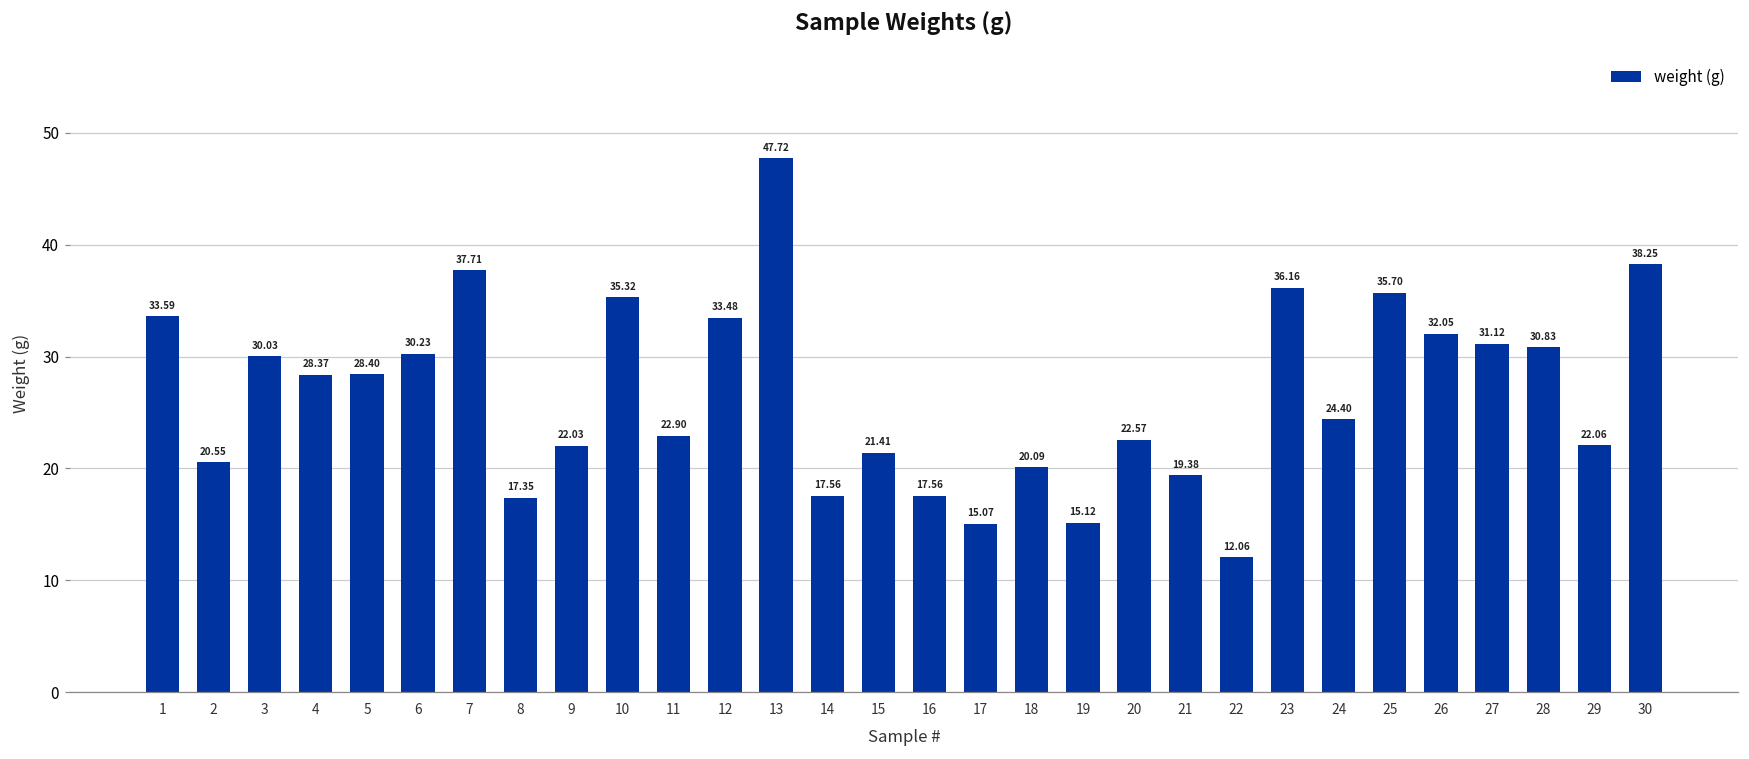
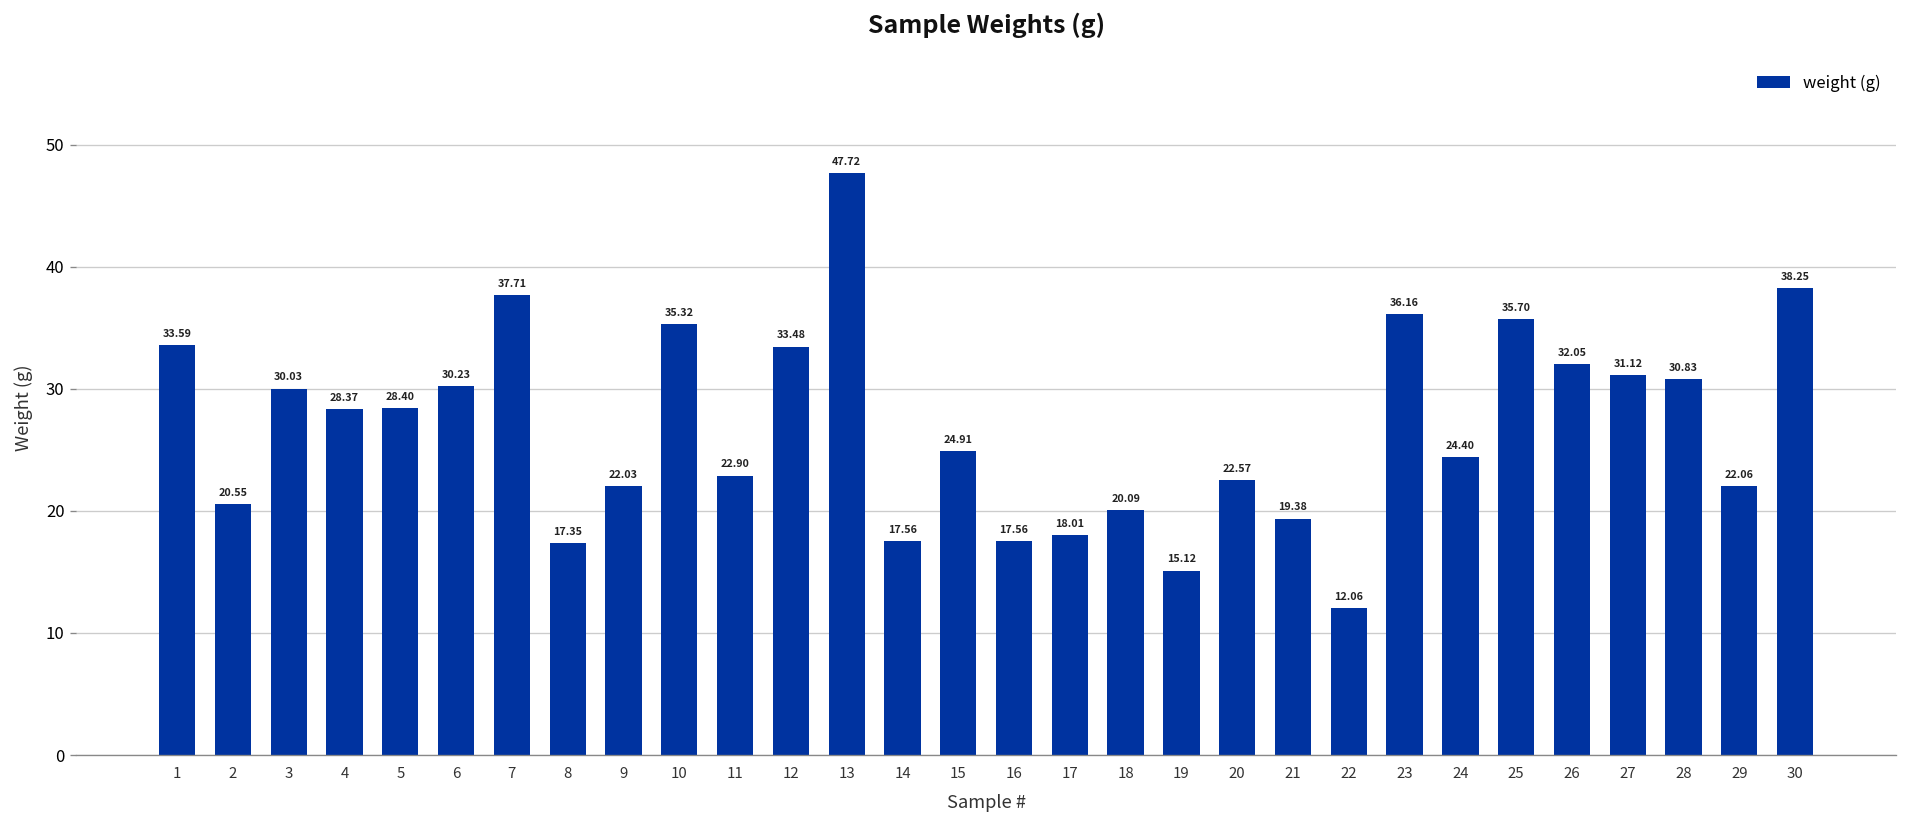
  {
    "1": 33.59,
    "2": 20.55,
    "3": 30.03,
    "4": 28.37,
    "5": 28.40,
    "6": 30.23,
    "7": 37.71,
    "8": 17.35,
    "9": 22.03,
    "10": 35.32,
    "11": 22.90,
    "12": 33.48,
    "13": 47.72,
    "14": 17.56,
-   "15": 21.41,
+   "15": 24.91,
    "16": 17.56,
-   "17": 15.07,
+   "17": 18.01,
    "18": 20.09,
    "19": 15.12,
    "20": 22.57,
    "21": 19.38,
    "22": 12.06,
    "23": 36.16,
    "24": 24.40,
    "25": 35.70,
    "26": 32.05,
    "27": 31.12,
    "28": 30.83,
    "29": 22.06,
    "30": 38.25
  }
